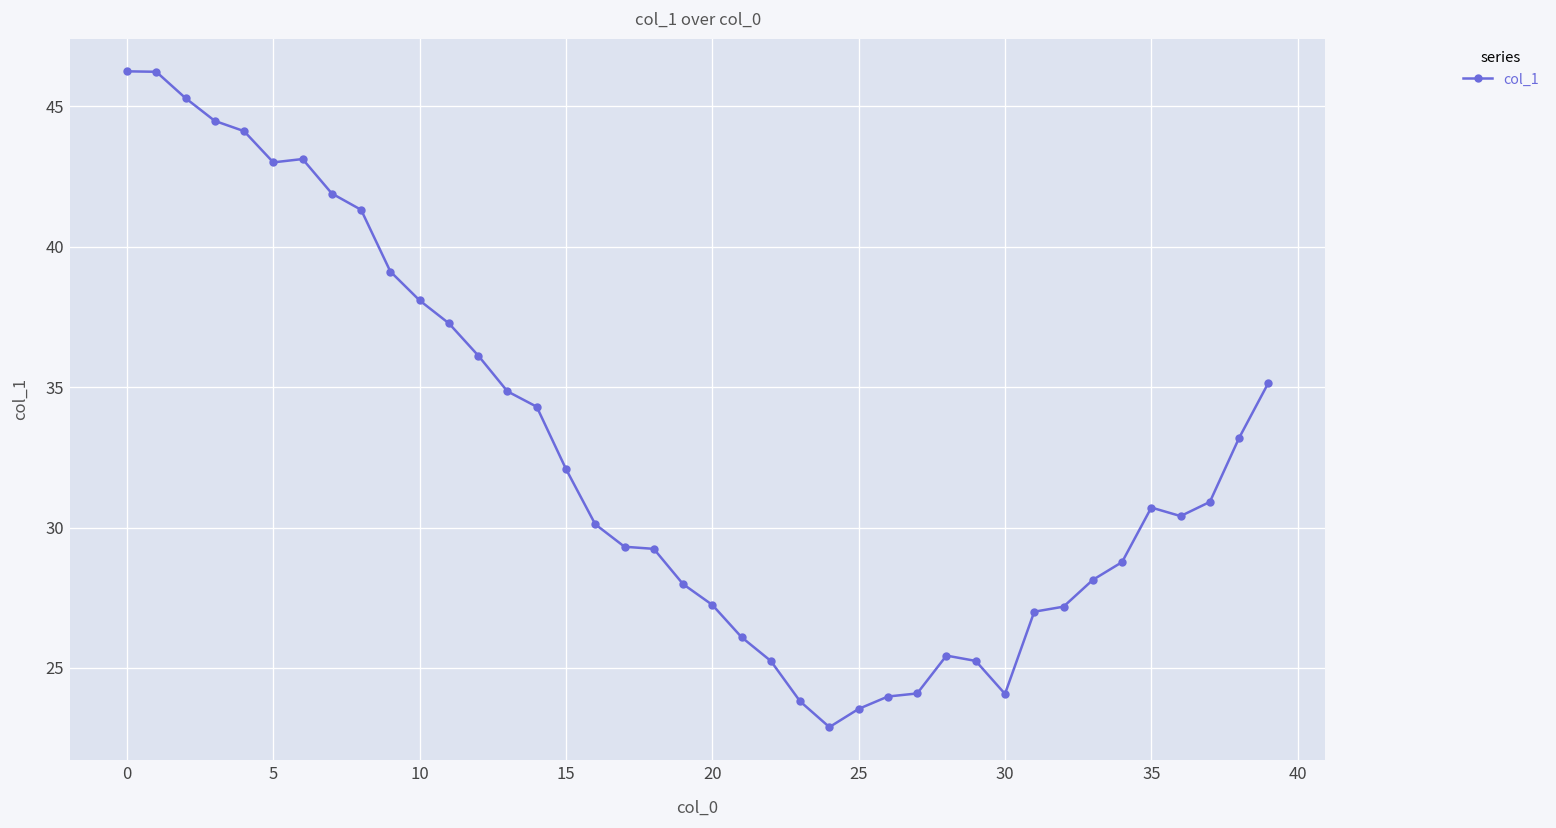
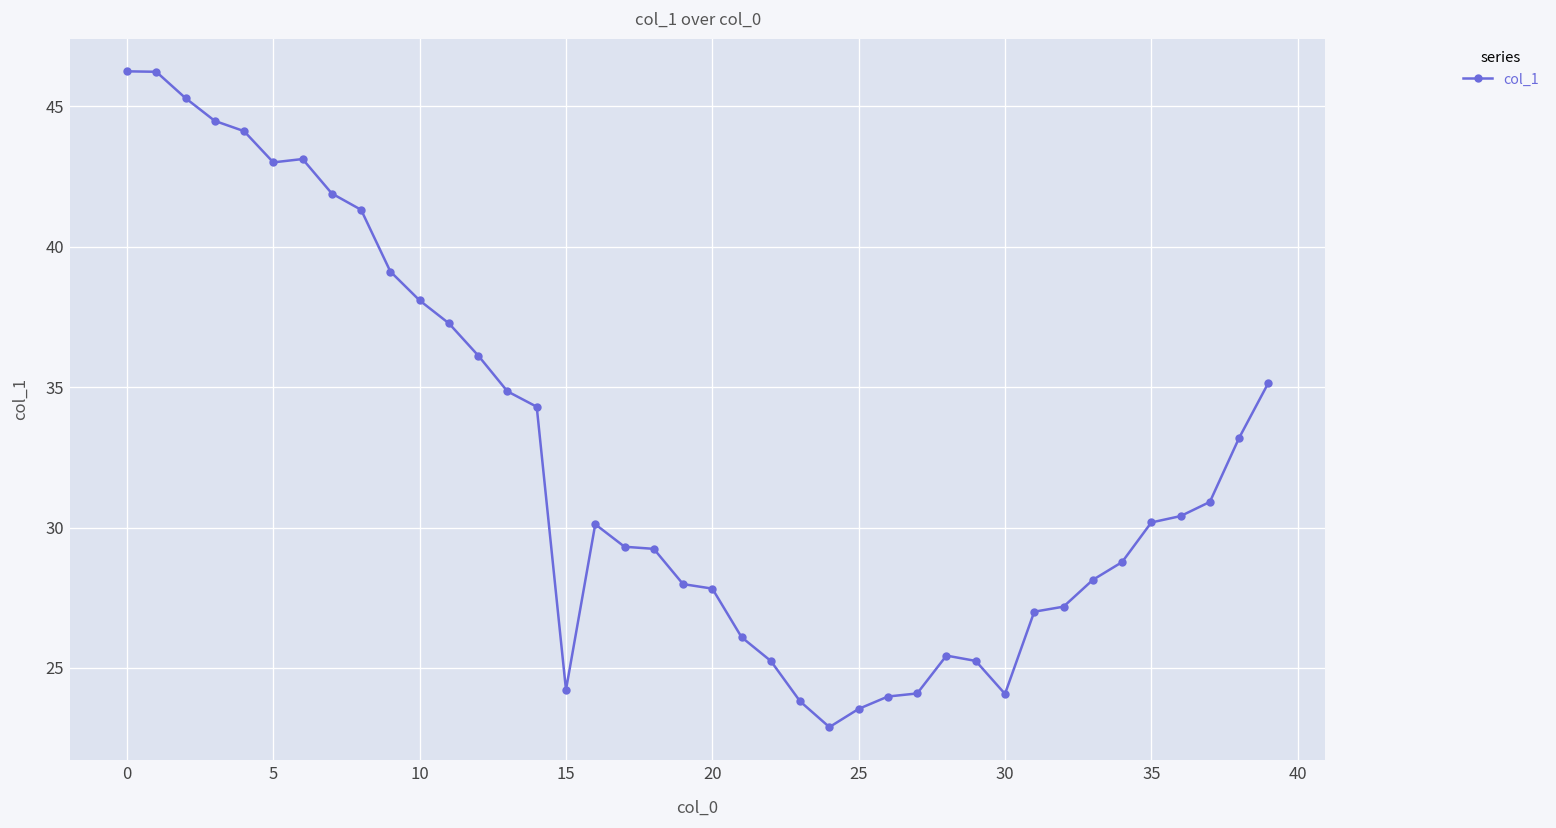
  {
    "0": 46.2,
    "5": 43.0,
    "10": 38.1,
-   "15": 32.1,
-   "20": 27.2,
+   "15": 24.2,
+   "20": 27.8,
    "25": 23.5,
    "30": 24.1,
-   "35": 30.7
+   "35": 30.2
  }
